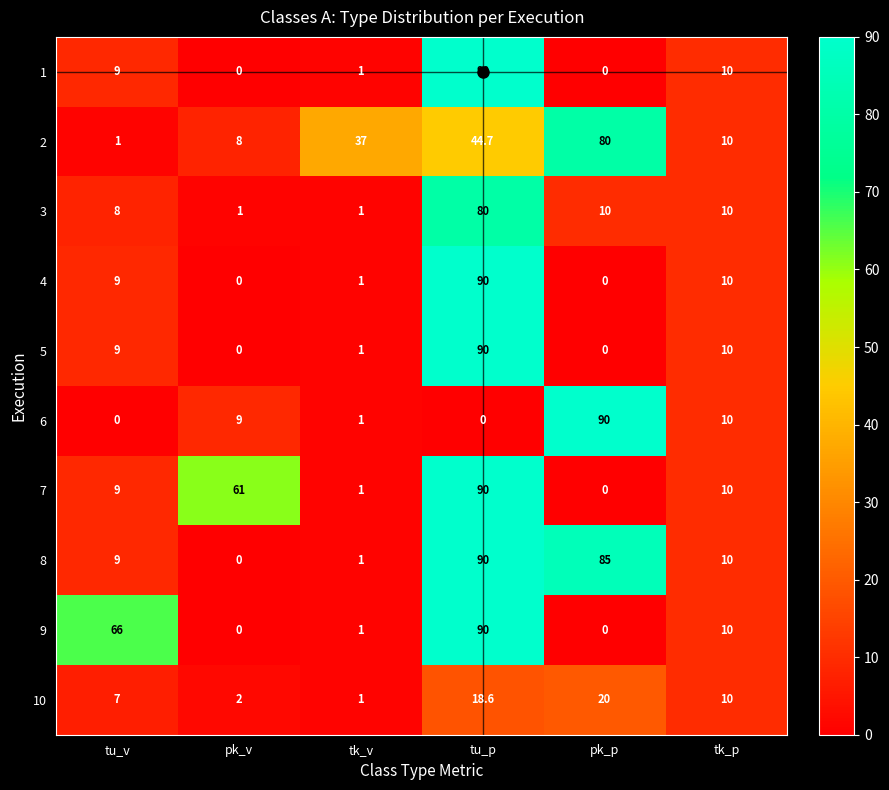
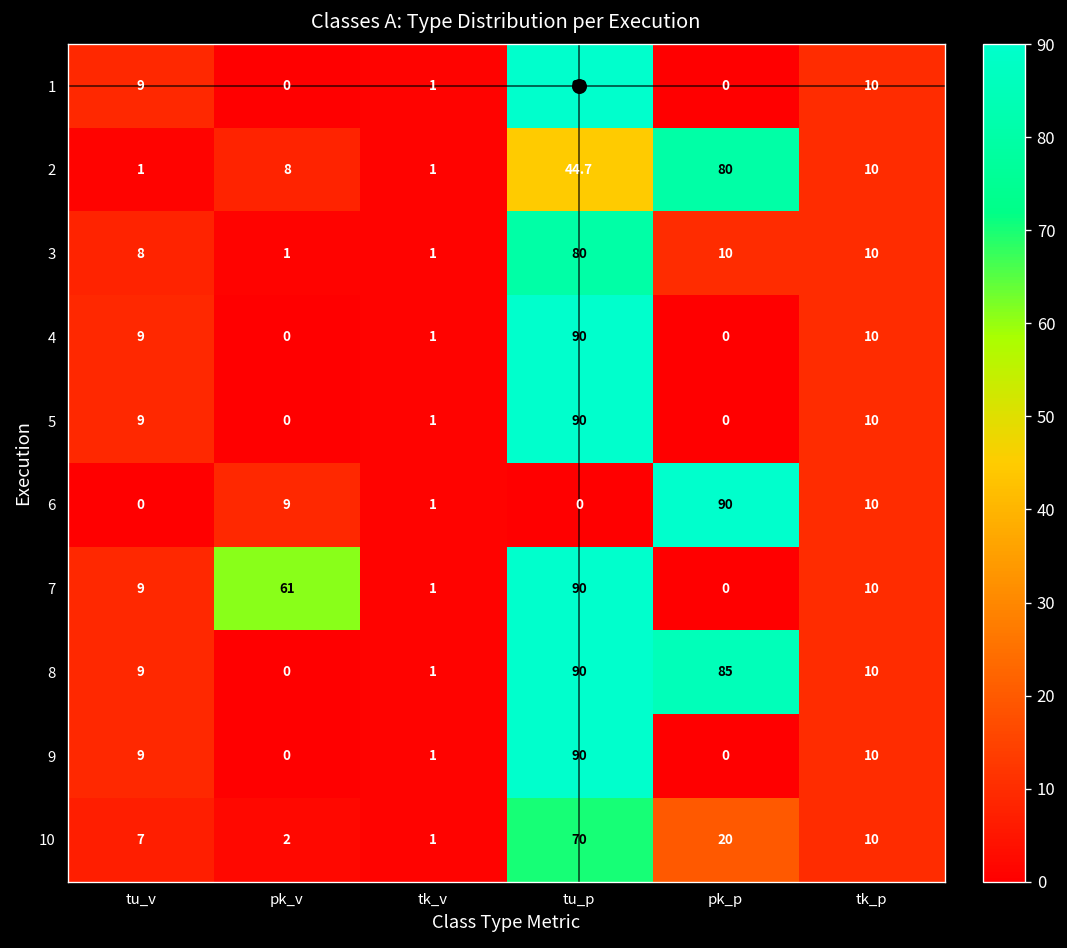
  {
    "1": {
      "tu_v": 9,
      "pk_v": 0,
      "tk_v": 1,
      "pk_p": 0,
      "tk_p": 10
    },
    "2": {
      "tu_v": 1,
      "pk_v": 8,
-     "tk_v": 37,
+     "tk_v": 1,
      "tu_p": 44.7,
      "pk_p": 80,
      "tk_p": 10
    },
    "3": {
      "tu_v": 8,
      "pk_v": 1,
      "tk_v": 1,
      "tu_p": 80,
      "pk_p": 10,
      "tk_p": 10
    },
    "4": {
      "tu_v": 9,
      "pk_v": 0,
      "tk_v": 1,
      "tu_p": 90,
      "pk_p": 0,
      "tk_p": 10
    },
    "5": {
      "tu_v": 9,
      "pk_v": 0,
      "tk_v": 1,
      "tu_p": 90,
      "pk_p": 0,
      "tk_p": 10
    },
    "6": {
      "tu_v": 0,
      "pk_v": 9,
      "tk_v": 1,
      "tu_p": 0,
      "pk_p": 90,
      "tk_p": 10
    },
    "7": {
      "tu_v": 9,
      "pk_v": 61,
      "tk_v": 1,
      "tu_p": 90,
      "pk_p": 0,
      "tk_p": 10
    },
    "8": {
      "tu_v": 9,
      "pk_v": 0,
      "tk_v": 1,
      "tu_p": 90,
      "pk_p": 85,
      "tk_p": 10
    },
    "9": {
-     "tu_v": 66,
+     "tu_v": 9,
      "pk_v": 0,
      "tk_v": 1,
      "tu_p": 90,
      "pk_p": 0,
      "tk_p": 10
    },
    "10": {
      "tu_v": 7,
      "pk_v": 2,
      "tk_v": 1,
-     "tu_p": 18.6,
+     "tu_p": 70,
      "pk_p": 20,
      "tk_p": 10
    }
  }
